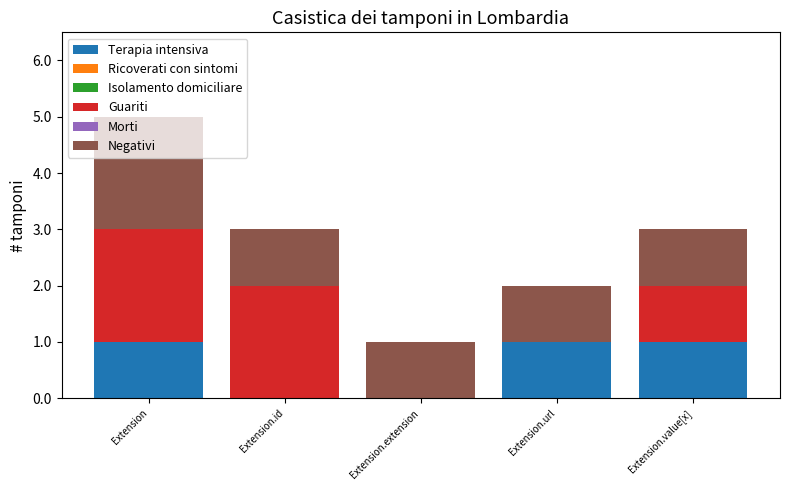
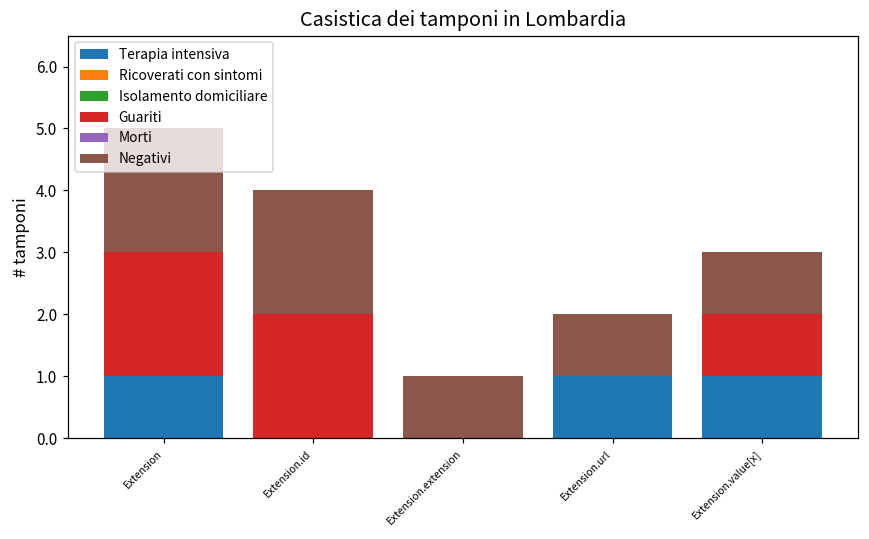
  {
    "Isolamento domiciliare": {
      "Extension": 1,
      "Extension.id": 0,
      "Extension.extension": 0,
      "Extension.url": 1,
      "Extension.value[x]": 1
    },
    "Morti": {
      "Extension.extension": 0,
      "Extension.url": 0
    },
    "Negativi": {
-     "Extension.id": 1,
+     "Extension.id": 2,
      "Extension.extension": 1,
      "Extension.url": 1,
      "Extension.value[x]": 1
    }
  }
